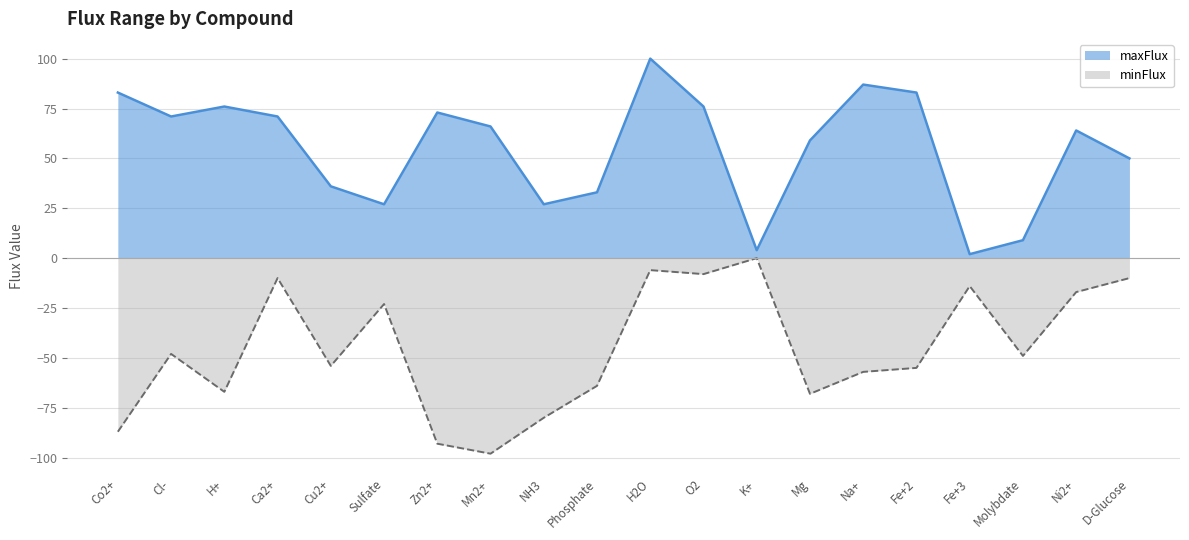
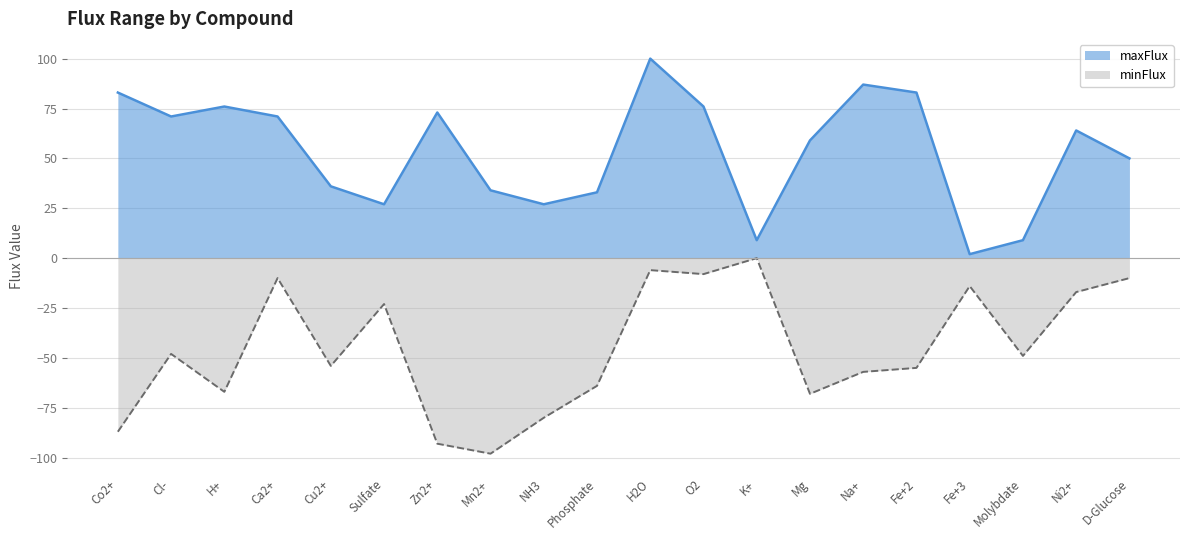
  {
    "maxFlux": {
      "Co2+": 83,
      "Cl-": 71,
      "H+": 76,
      "Ca2+": 71,
      "Cu2+": 36,
      "Sulfate": 27,
      "Zn2+": 73,
-     "Mn2+": 66,
+     "Mn2+": 34,
      "NH3": 27,
      "Phosphate": 33,
      "H2O": 100,
      "O2": 76,
-     "K+": 4,
+     "K+": 9,
      "Mg": 59,
      "Na+": 87,
      "Fe+2": 83,
      "Fe+3": 2,
      "Molybdate": 9,
      "Ni2+": 64,
      "D-Glucose": 50
    }
  }
